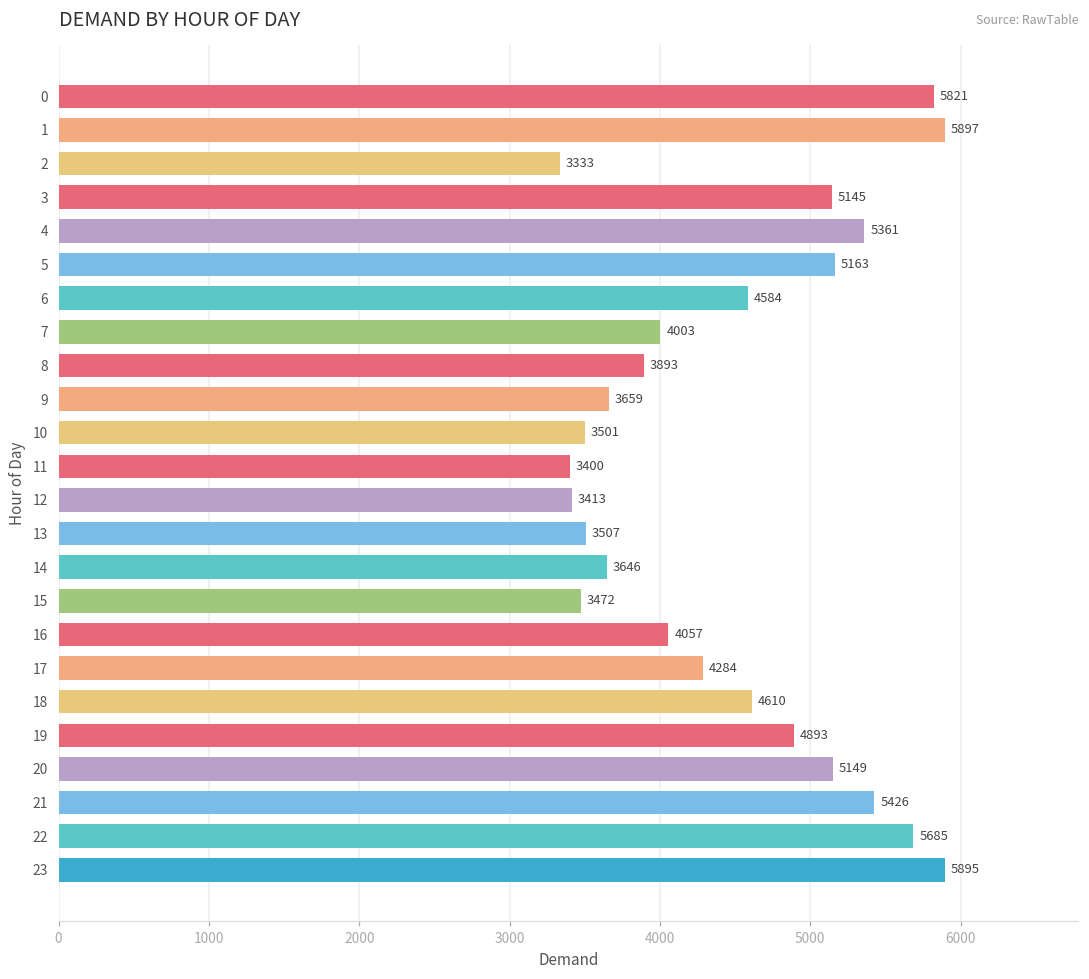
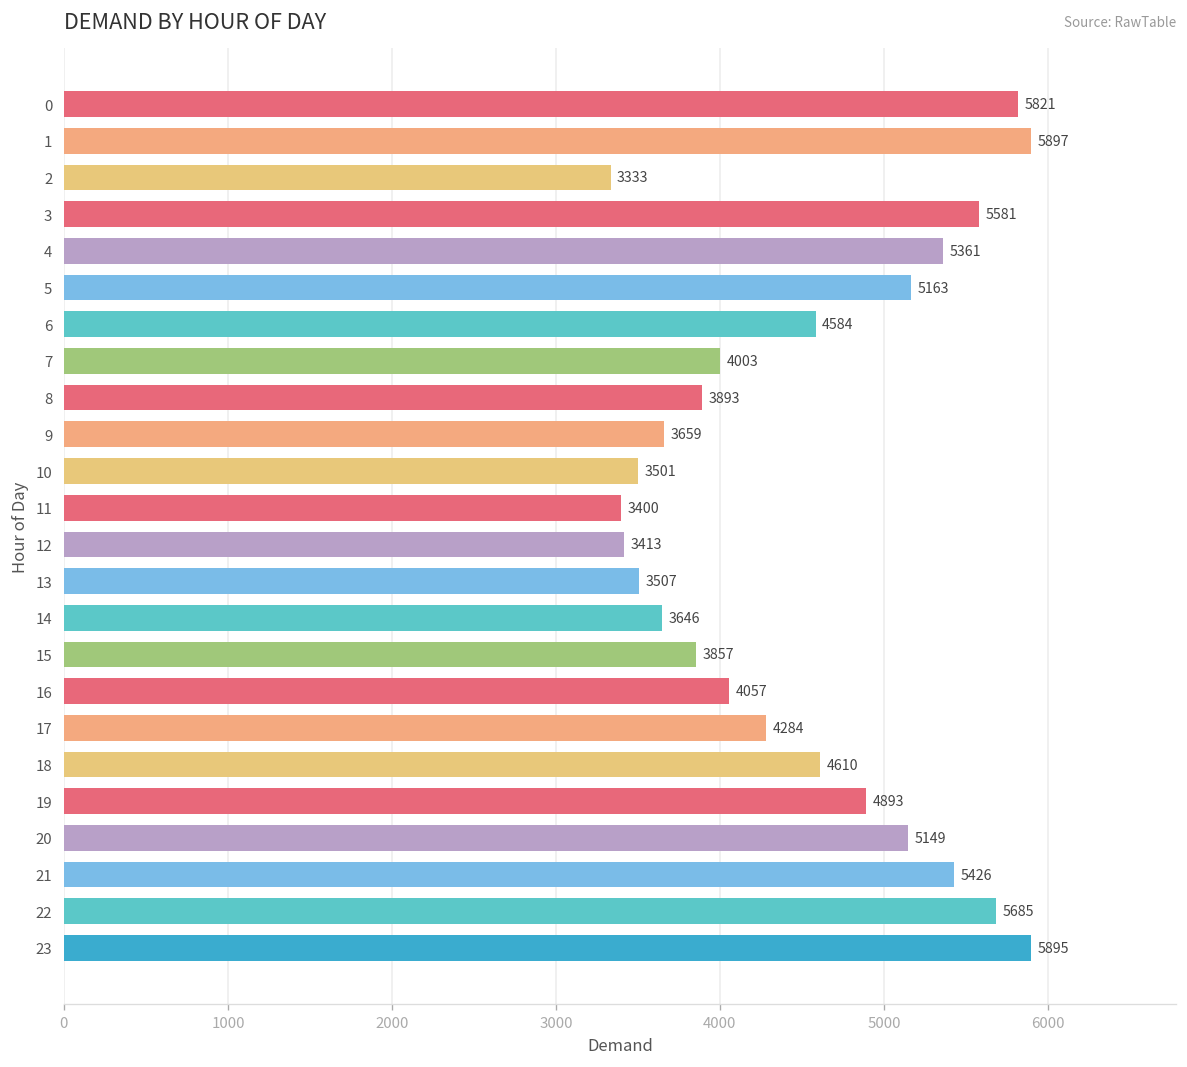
  {
    "0": 5821,
    "1": 5897,
    "2": 3333,
-   "3": 5145,
+   "3": 5581,
    "4": 5361,
    "6": 4584,
    "7": 4003,
    "8": 3893,
    "9": 3659,
    "10": 3501,
    "11": 3400,
    "12": 3413,
    "13": 3507,
    "14": 3646,
-   "15": 3472,
+   "15": 3857,
    "16": 4057,
    "17": 4284,
    "18": 4610,
    "19": 4893,
    "20": 5149,
    "21": 5426,
    "22": 5685,
    "23": 5895
  }
